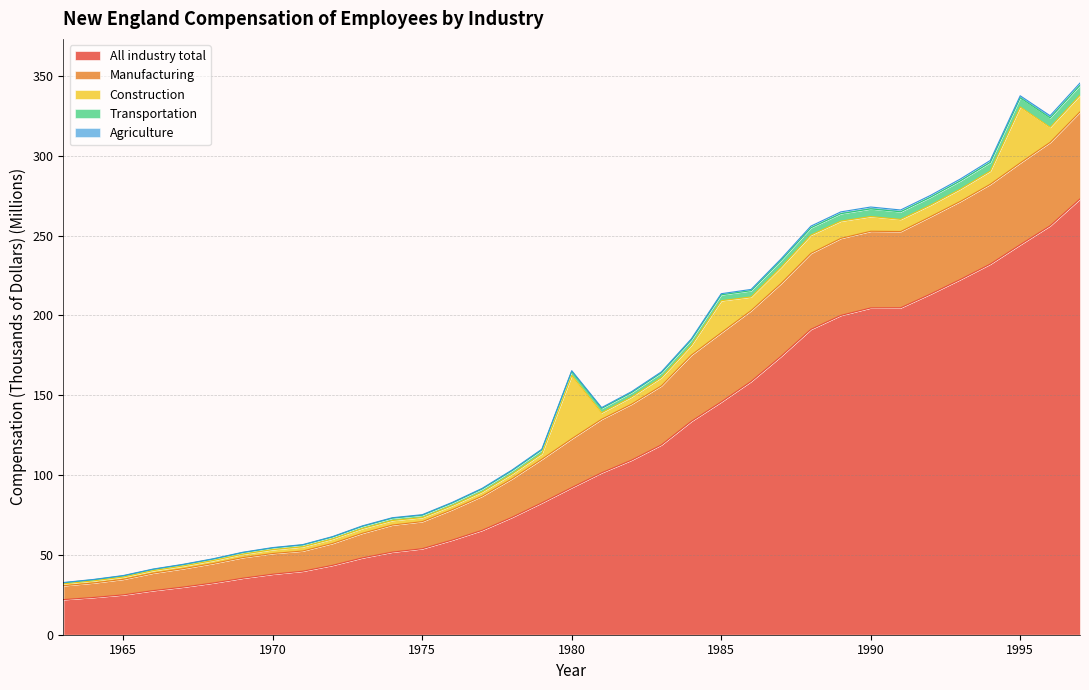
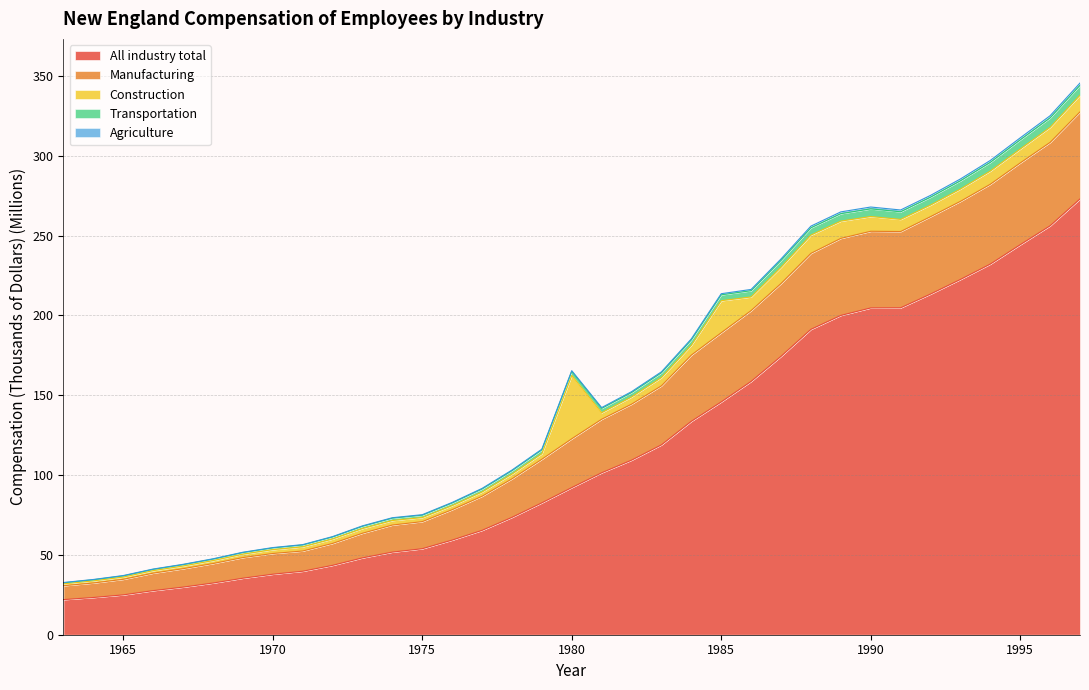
  {
    "Construction": {
      "1980": 40,
      "1985": 20,
      "1990": 9,
-     "1995": 35
+     "1995": 9
    }
  }
